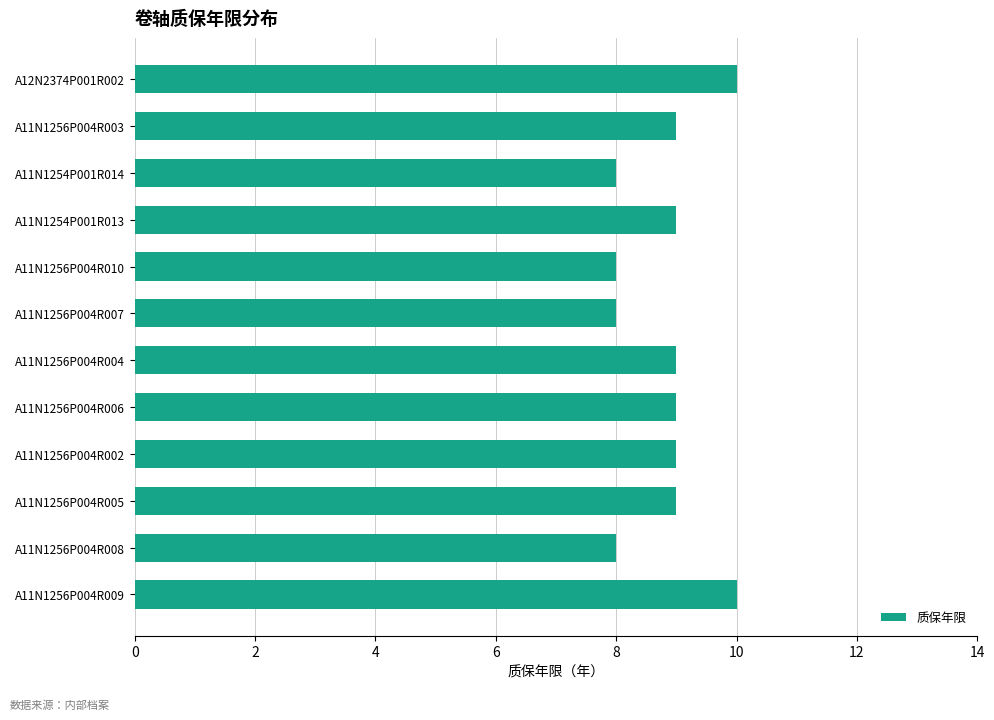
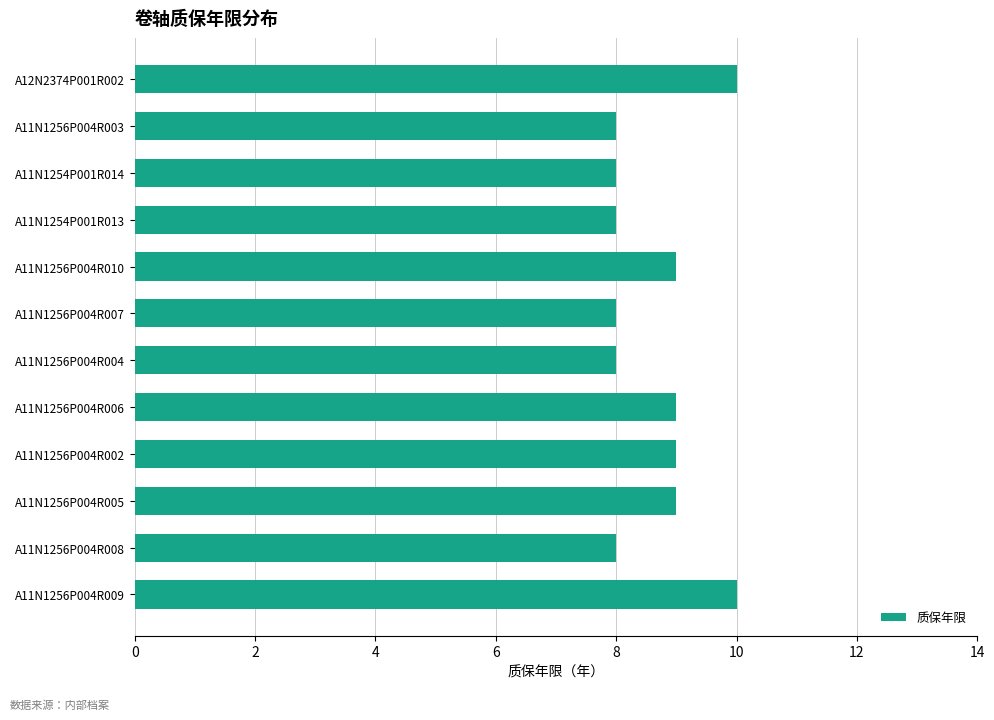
  {
    "A12N2374P001R002": 10,
-   "A11N1256P004R003": 9,
+   "A11N1256P004R003": 8,
    "A11N1254P001R014": 8,
-   "A11N1254P001R013": 9,
-   "A11N1256P004R010": 8,
+   "A11N1254P001R013": 8,
+   "A11N1256P004R010": 9,
    "A11N1256P004R007": 8,
-   "A11N1256P004R004": 9,
+   "A11N1256P004R004": 8,
    "A11N1256P004R006": 9,
    "A11N1256P004R002": 9,
    "A11N1256P004R005": 9,
    "A11N1256P004R008": 8,
    "A11N1256P004R009": 10
  }
